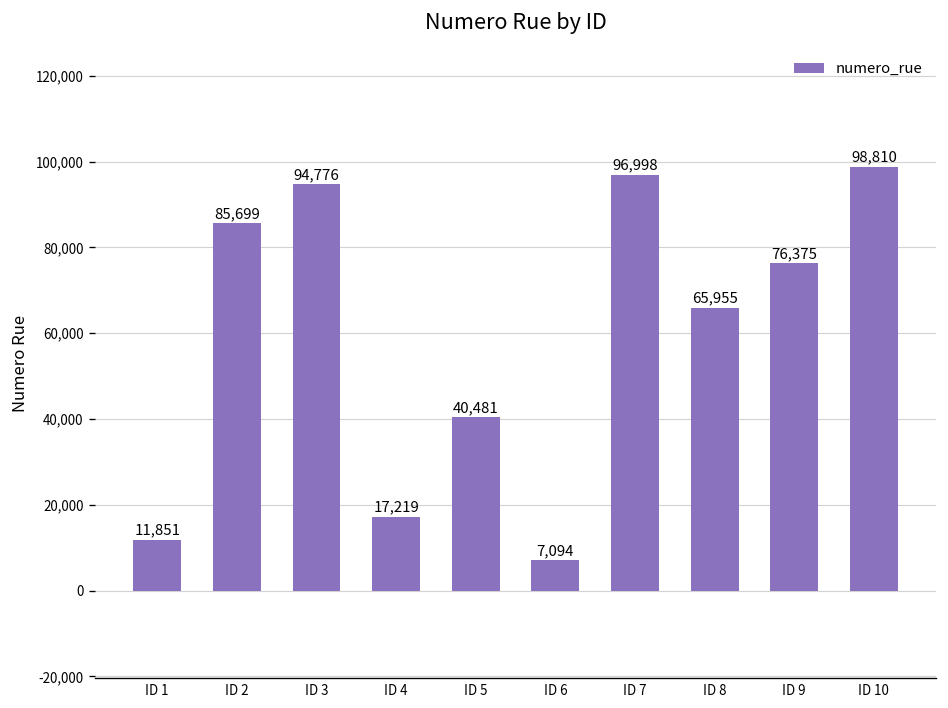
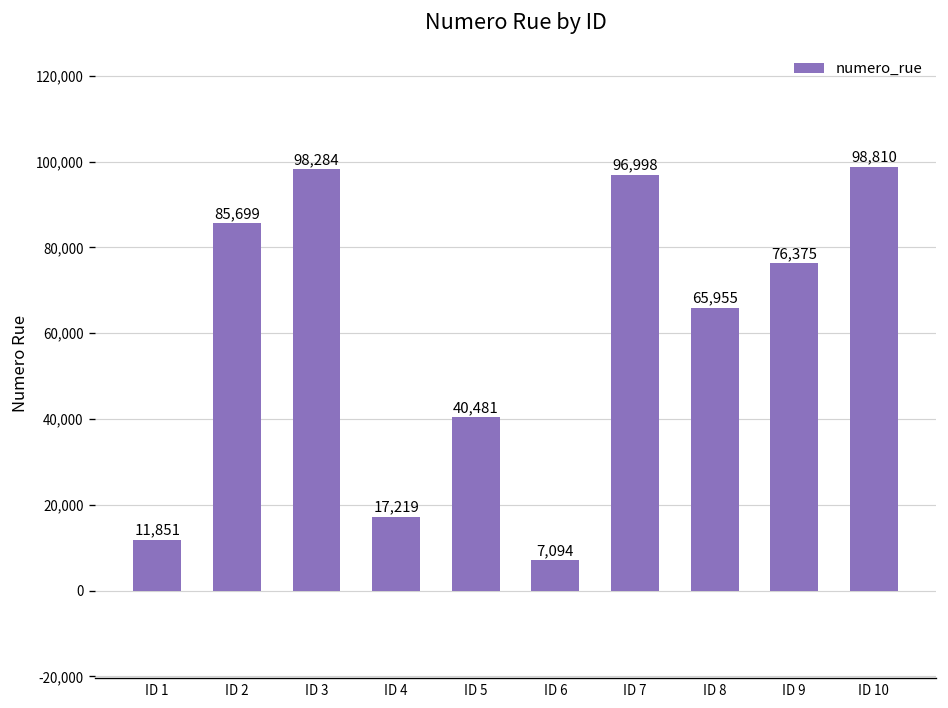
  {
    "ID 1": "11,851",
    "ID 2": "85,699",
-   "ID 3": "94,776",
+   "ID 3": "98,284",
    "ID 4": "17,219",
    "ID 5": "40,481",
    "ID 6": "7,094",
    "ID 7": "96,998",
    "ID 8": "65,955",
    "ID 9": "76,375",
    "ID 10": "98,810"
  }
